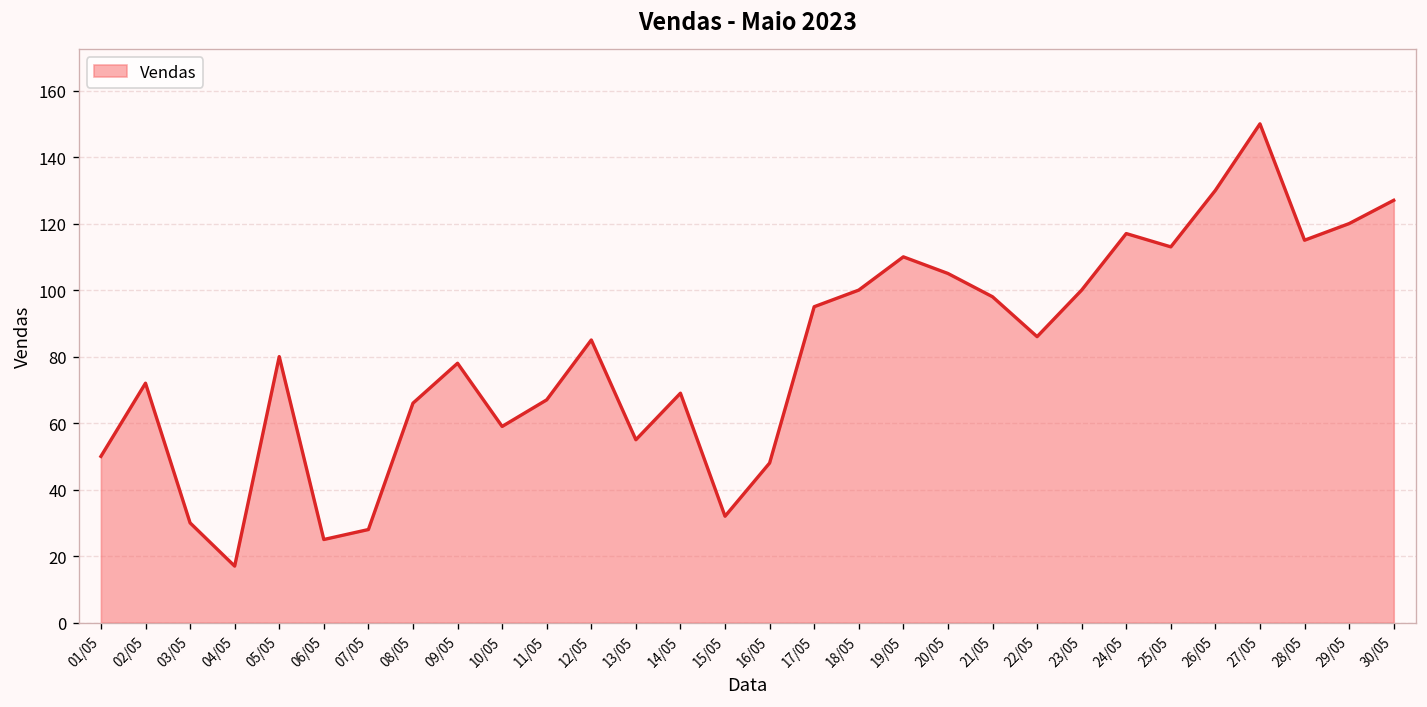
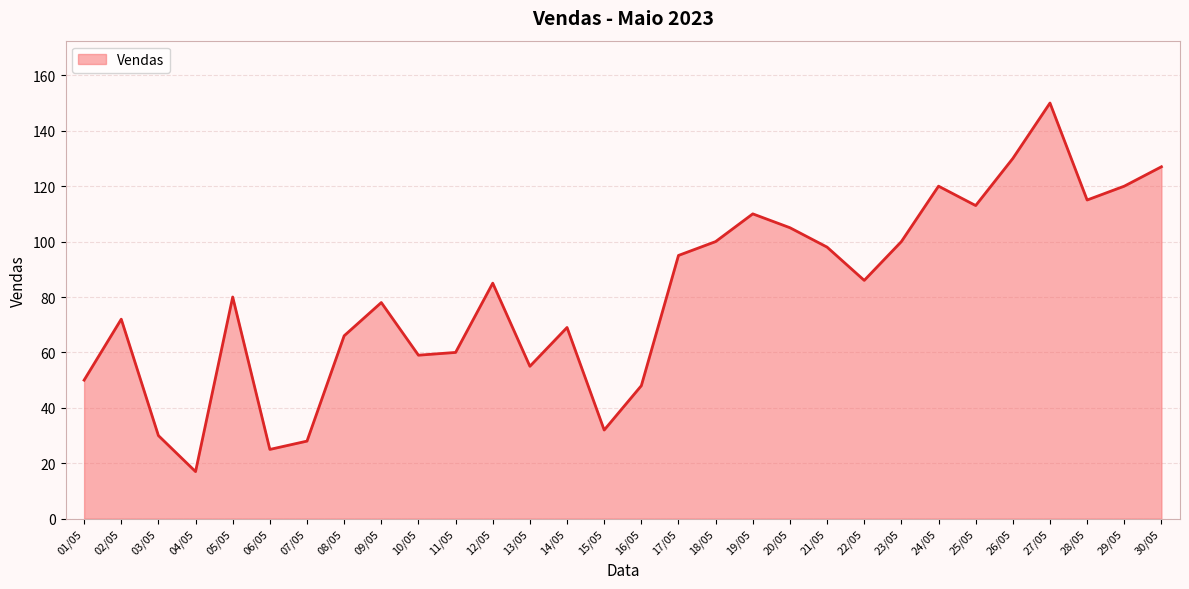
  {
    "01/05": 50,
    "02/05": 72,
    "03/05": 30,
    "04/05": 17,
    "05/05": 80,
    "06/05": 25,
    "07/05": 28,
    "08/05": 66,
    "09/05": 78,
    "10/05": 59,
-   "11/05": 67,
+   "11/05": 60,
    "12/05": 85,
    "13/05": 55,
    "14/05": 69,
    "15/05": 32,
    "16/05": 48,
    "17/05": 95,
    "18/05": 100,
    "19/05": 110,
    "20/05": 105,
    "21/05": 98,
    "22/05": 86,
    "23/05": 100,
-   "24/05": 117,
+   "24/05": 120,
    "25/05": 113,
    "26/05": 130,
    "27/05": 150,
    "28/05": 115,
    "29/05": 120,
    "30/05": 127
  }
